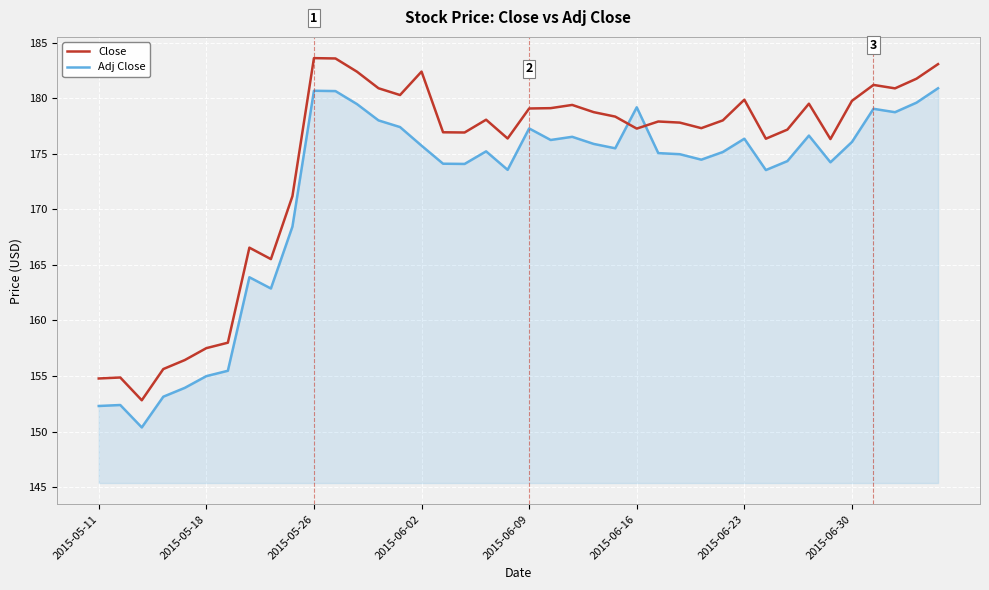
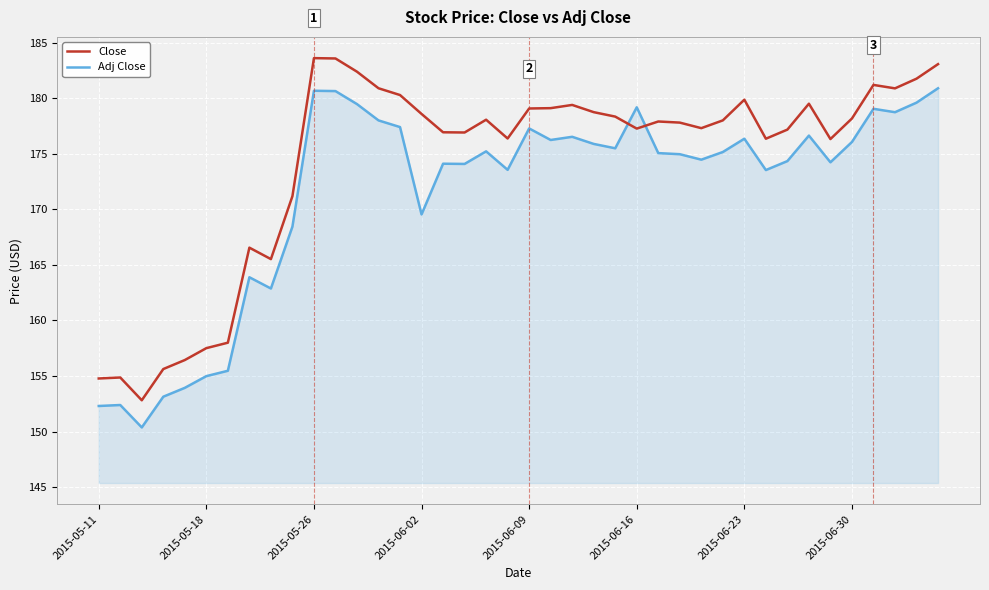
  {
    "Close": {
      "2015-05-11": 154.8,
      "2015-05-18": 157.5,
      "2015-05-26": 183.6,
-     "2015-06-02": 182.4,
+     "2015-06-02": 178.6,
      "2015-06-09": 179.1,
      "2015-06-16": 177.3,
      "2015-06-23": 179.9,
-     "2015-06-30": 179.8
+     "2015-06-30": 178.2
    },
    "Adj Close": {
      "2015-05-11": 152.3,
      "2015-05-18": 155.0,
      "2015-05-26": 180.7,
-     "2015-06-02": 175.7,
+     "2015-06-02": 169.5,
      "2015-06-09": 177.3,
      "2015-06-16": 179.2,
      "2015-06-23": 176.4,
      "2015-06-30": 176.1
    }
  }
